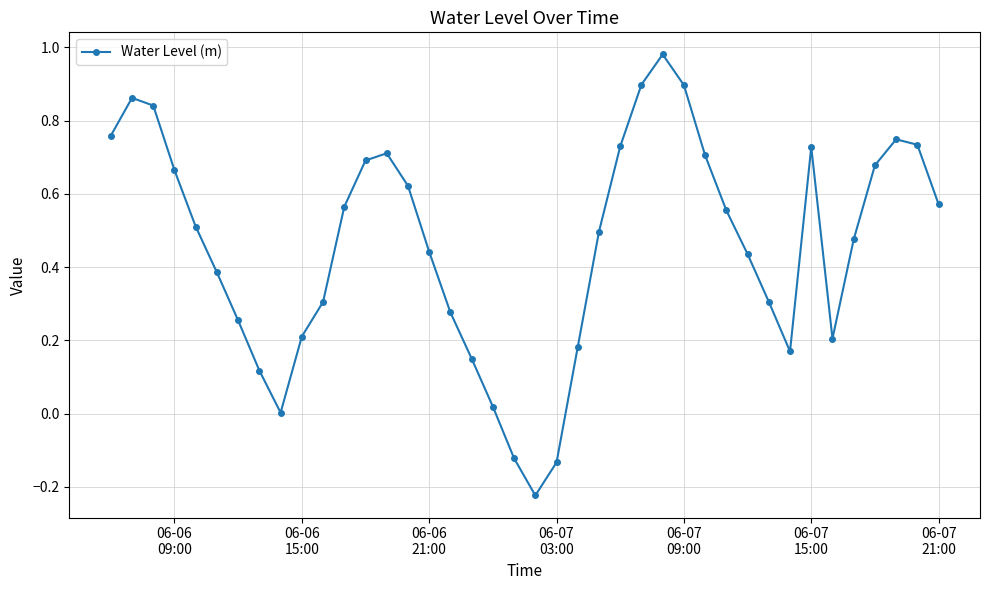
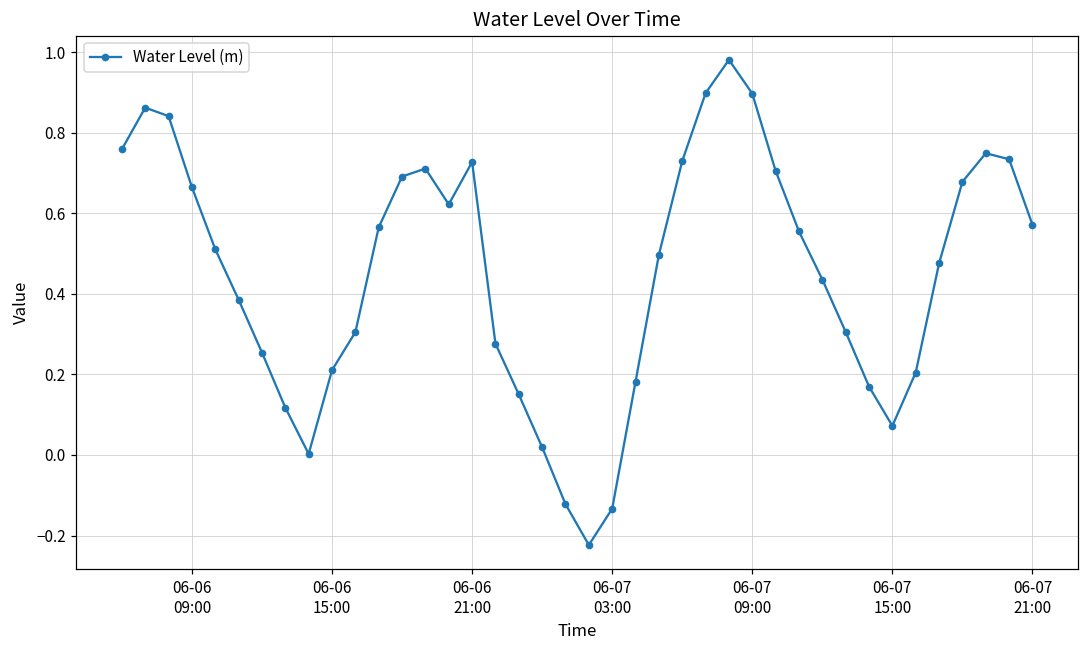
  {
    "06-06 09:00": 0.66,
    "06-06 15:00": 0.21,
-   "06-06 21:00": 0.44,
+   "06-06 21:00": 0.73,
    "06-07 03:00": -0.13,
    "06-07 09:00": 0.90,
-   "06-07 15:00": 0.73,
+   "06-07 15:00": 0.07,
    "06-07 21:00": 0.57
  }
